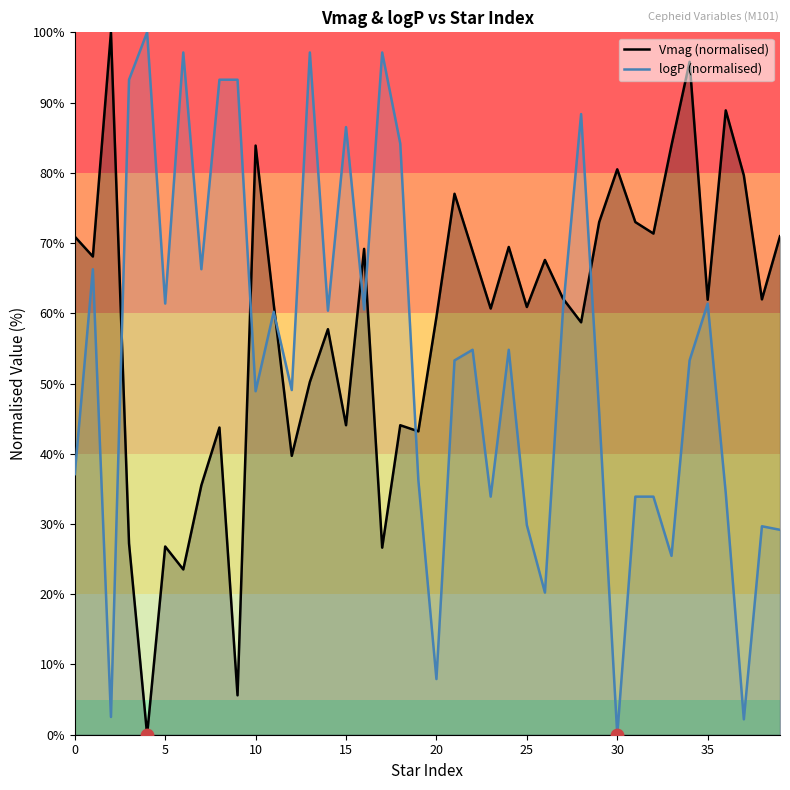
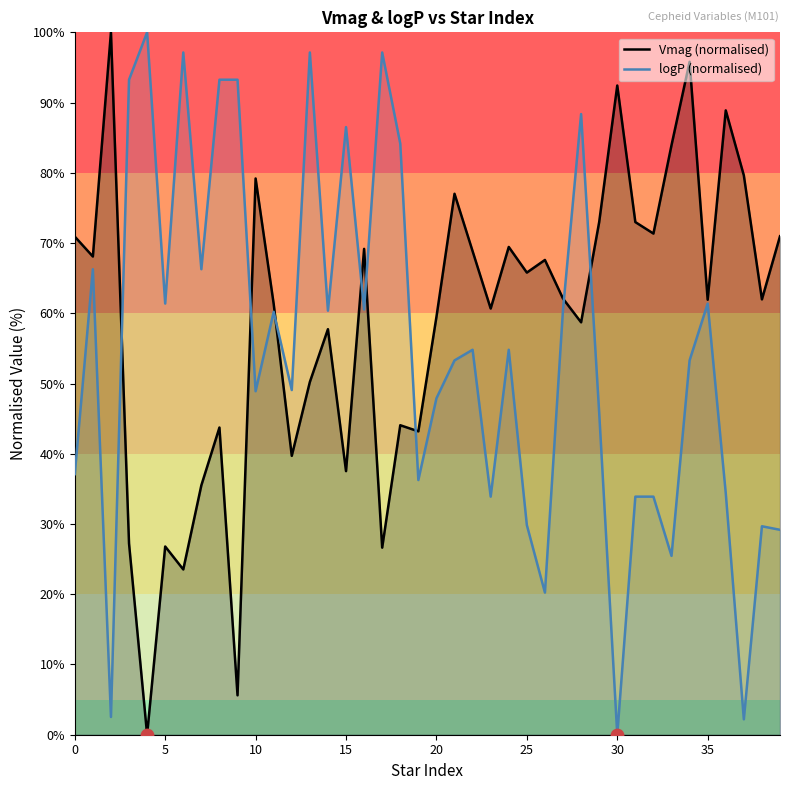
  {
    "Vmag (normalised)": {
      "0": "71%",
      "5": "27%",
-     "10": "84%",
-     "15": "44%",
+     "10": "79%",
+     "15": "38%",
      "20": "59%",
-     "25": "61%",
-     "30": "81%",
+     "25": "66%",
+     "30": "92%",
      "35": "62%"
    },
    "logP (normalised)": {
      "0": "37%",
      "5": "61%",
      "10": "49%",
      "15": "87%",
-     "20": "8%",
+     "20": "48%",
      "25": "30%",
      "35": "61%"
    }
  }
